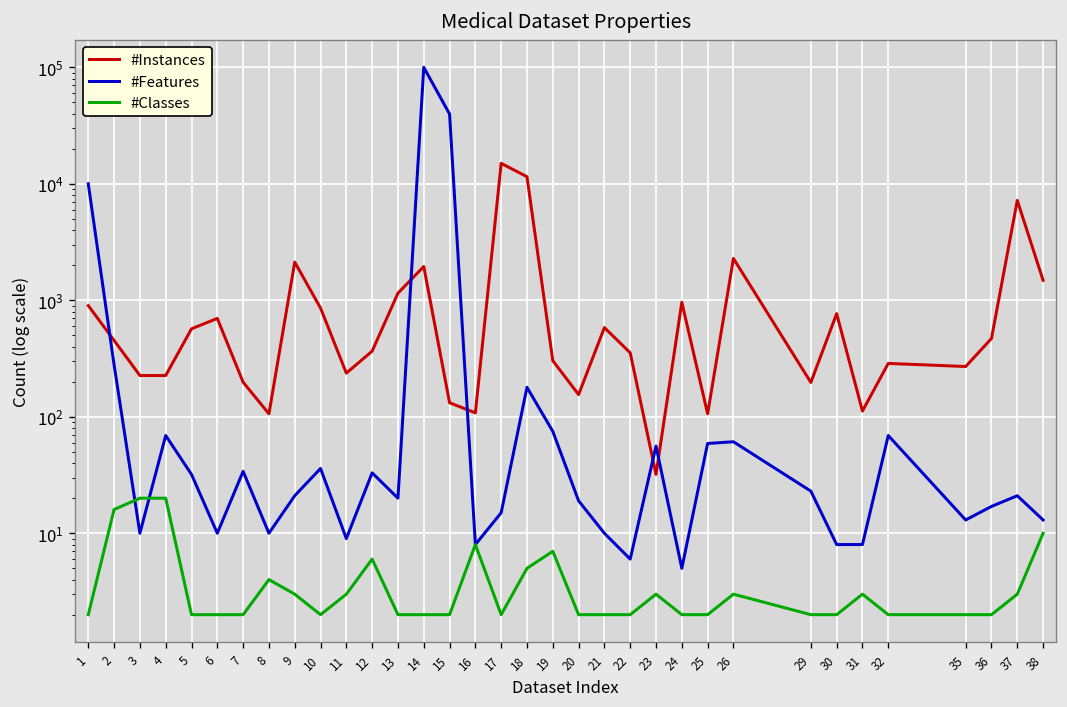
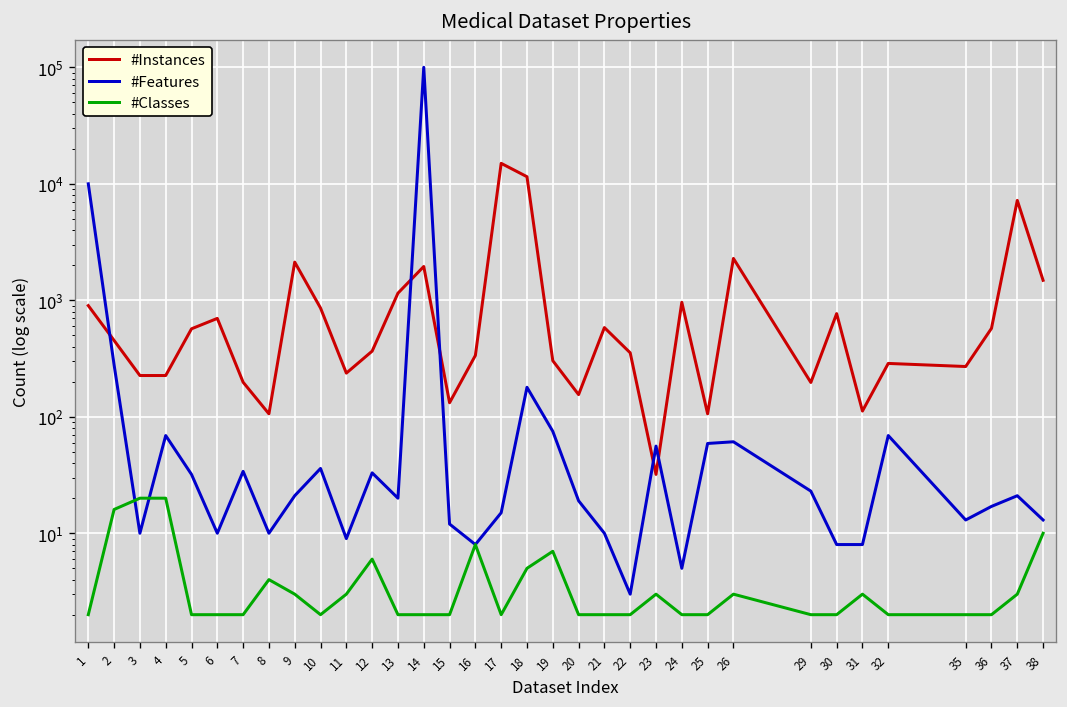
  {
    "#Instances": {
      "1": 900,
      "2": 500,
      "3": 230,
      "4": 230,
      "5": 600,
      "6": 700,
      "7": 200,
      "8": 110,
      "9": 2100,
      "10": 900,
      "11": 240,
      "12": 370,
      "13": 1200,
      "14": 2000,
      "15": 130,
-     "16": 110,
+     "16": 340,
      "17": 15000,
      "18": 12000,
      "19": 300,
      "20": 160,
      "21": 600,
      "22": 350,
      "23": 32,
      "24": 1000,
      "25": 110,
      "26": 2300,
      "29": 200,
      "30": 800,
      "31": 110,
      "32": 290,
      "35": 270,
-     "36": 500,
+     "36": 600,
      "37": 7000,
      "38": 1500
    },
    "#Features": {
      "1": 10000,
      "2": 280,
      "3": 10,
      "4": 70,
      "5": 32,
      "6": 10,
      "7": 34,
      "8": 10,
      "9": 21,
      "10": 36,
      "11": 9,
      "12": 33,
      "13": 20,
      "14": 100000,
-     "15": 40000,
+     "15": 12,
      "17": 15,
      "18": 180,
      "19": 80,
      "20": 19,
      "21": 10,
-     "22": 6,
+     "22": 3,
      "23": 60,
      "24": 5,
      "25": 60,
      "26": 60,
      "29": 23,
      "30": 8,
      "31": 8,
      "32": 70,
      "35": 13,
      "36": 17,
      "37": 21,
      "38": 13
    },
    "#Classes": {
      "1": 2,
      "2": 16,
      "3": 20,
      "4": 20,
      "5": 2,
      "6": 2,
      "7": 2,
      "8": 4,
      "9": 3,
      "10": 2,
      "11": 3,
      "12": 6,
      "13": 2,
      "14": 2,
      "15": 2,
      "17": 2,
      "18": 5,
      "19": 7,
      "20": 2,
      "21": 2,
      "22": 2,
      "23": 3,
      "24": 2,
      "25": 2,
      "26": 3,
      "29": 2,
      "30": 2,
      "31": 3,
      "32": 2,
      "35": 2,
      "36": 2,
      "37": 3,
      "38": 10
    }
  }
